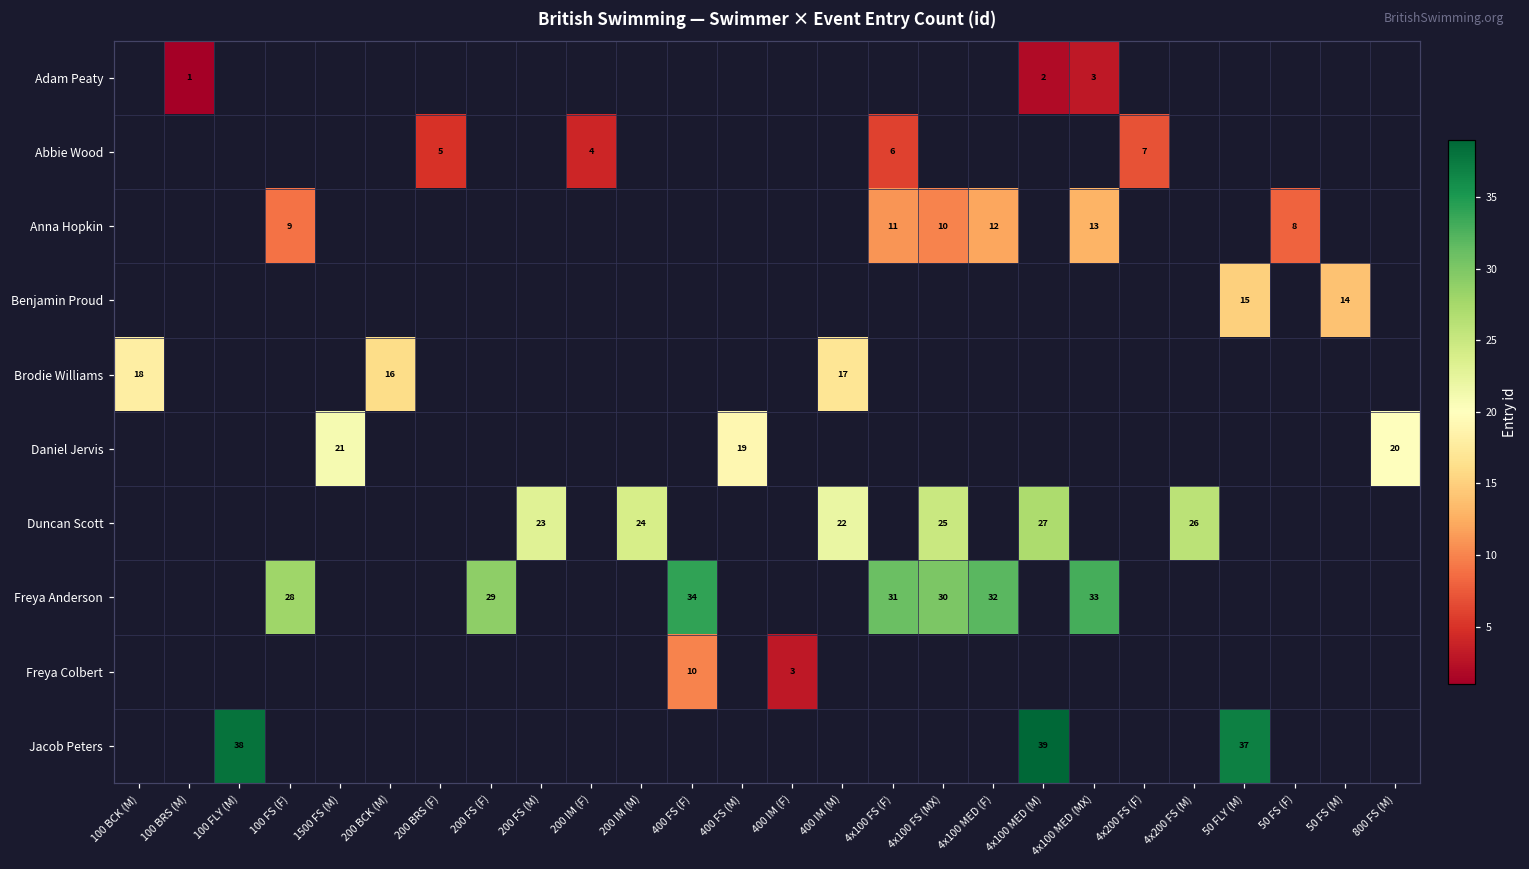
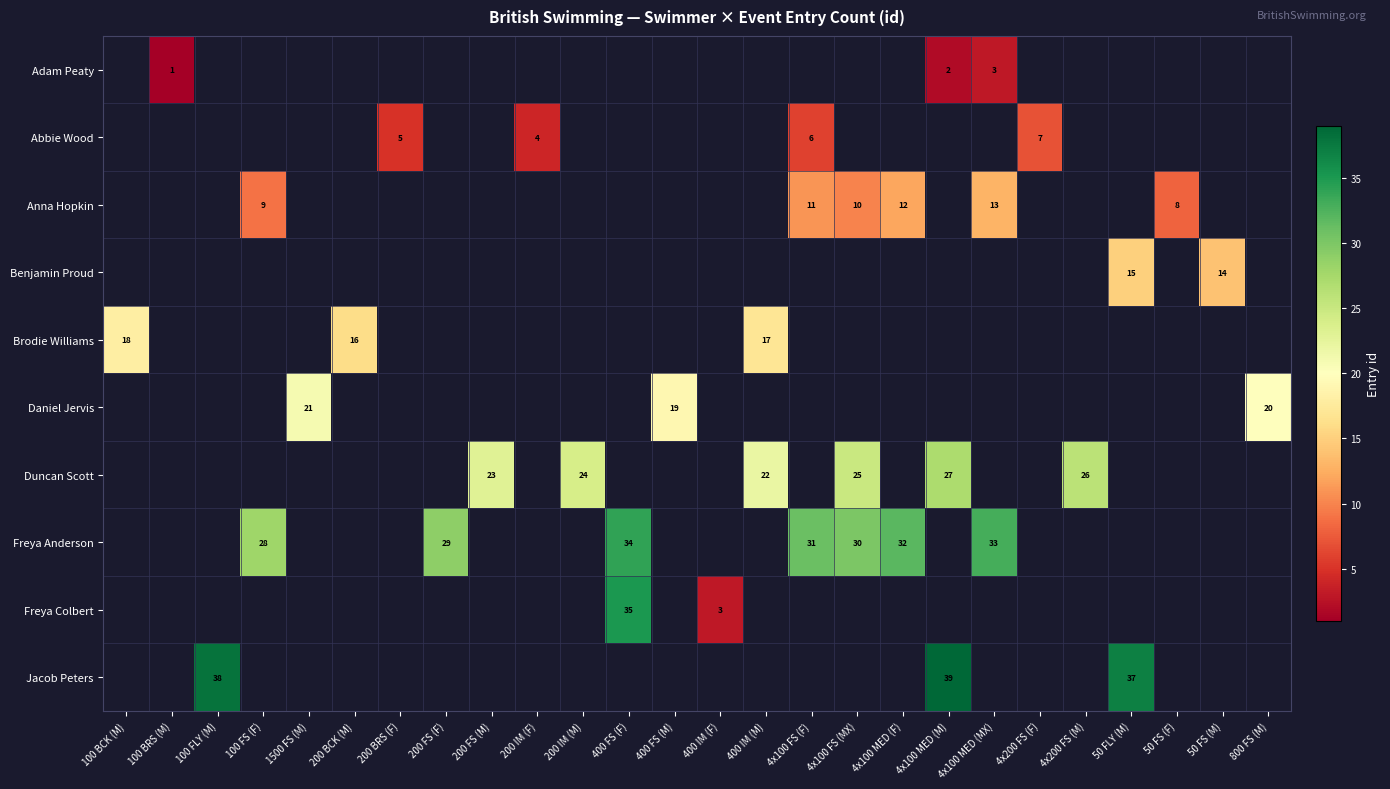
  {
    "Adam Peaty": {
      "100 BRS (M)": 1,
      "4x100 MED (M)": 2,
      "4x100 MED (MX)": 3
    },
    "Abbie Wood": {
      "200 BRS (F)": 5,
      "200 IM (F)": 4,
      "4x100 FS (F)": 6,
      "4x200 FS (F)": 7
    },
    "Anna Hopkin": {
      "100 FS (F)": 9,
      "4x100 FS (F)": 11,
      "4x100 FS (MX)": 10,
      "4x100 MED (F)": 12,
      "4x100 MED (MX)": 13,
      "50 FS (F)": 8
    },
    "Benjamin Proud": {
      "50 FLY (M)": 15,
      "50 FS (M)": 14
    },
    "Brodie Williams": {
      "100 BCK (M)": 18,
      "200 BCK (M)": 16,
      "400 IM (M)": 17
    },
    "Daniel Jervis": {
      "1500 FS (M)": 21,
      "400 FS (M)": 19,
      "800 FS (M)": 20
    },
    "Duncan Scott": {
      "200 FS (M)": 23,
      "200 IM (M)": 24,
      "400 IM (M)": 22,
      "4x100 FS (MX)": 25,
      "4x100 MED (M)": 27,
      "4x200 FS (M)": 26
    },
    "Freya Anderson": {
      "100 FS (F)": 28,
      "200 FS (F)": 29,
      "400 FS (F)": 34,
      "4x100 FS (F)": 31,
      "4x100 FS (MX)": 30,
      "4x100 MED (F)": 32,
      "4x100 MED (MX)": 33
    },
    "Freya Colbert": {
-     "400 FS (F)": 10,
+     "400 FS (F)": 35,
      "400 IM (F)": 3
    },
    "Jacob Peters": {
      "100 FLY (M)": 38,
      "4x100 MED (M)": 39,
      "50 FLY (M)": 37
    }
  }
